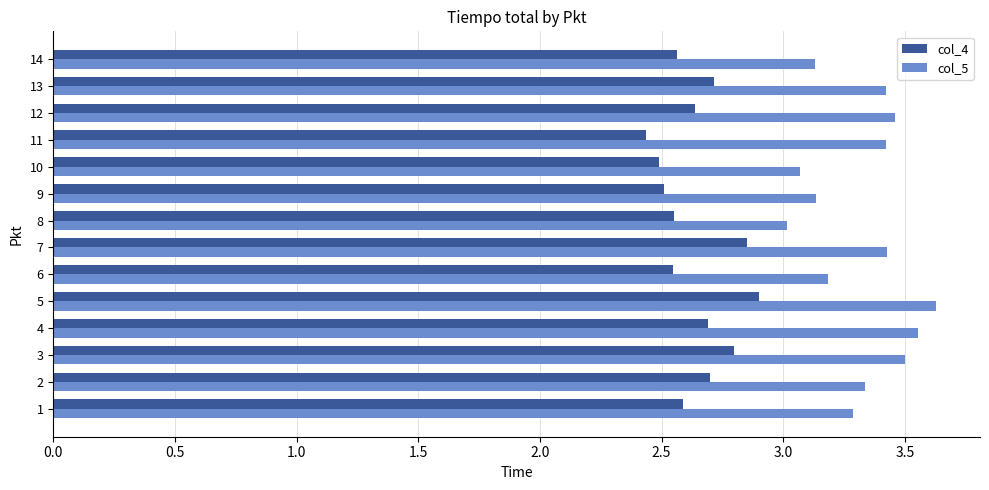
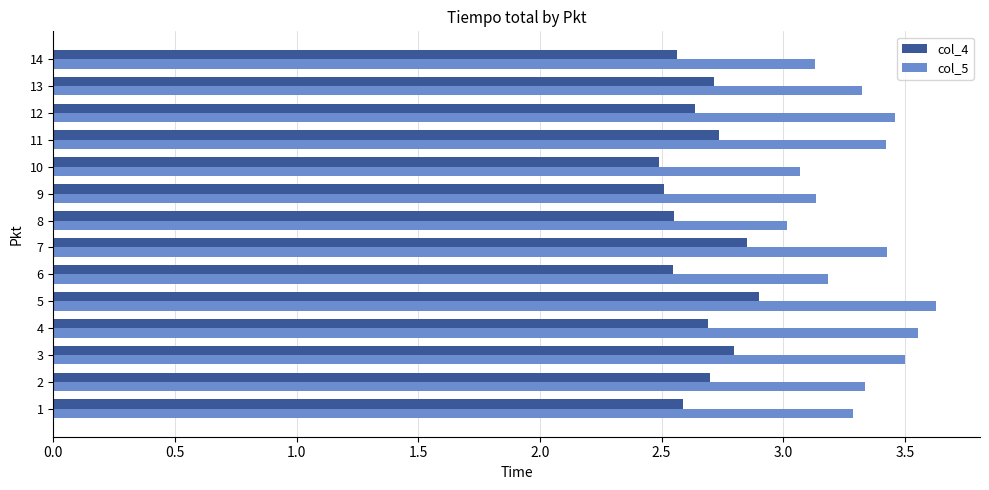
  {
    "col_4": {
      "14": 2.56,
      "13": 2.71,
      "12": 2.64,
-     "11": 2.44,
+     "11": 2.74,
      "10": 2.49,
      "9": 2.51,
      "8": 2.55,
      "7": 2.85,
      "6": 2.55,
      "5": 2.90,
      "4": 2.69,
      "3": 2.80,
      "2": 2.70,
      "1": 2.59
    },
    "col_5": {
      "14": 3.13,
-     "13": 3.42,
+     "13": 3.32,
      "12": 3.46,
      "11": 3.42,
      "10": 3.07,
      "9": 3.14,
      "8": 3.01,
      "7": 3.42,
      "6": 3.18,
      "5": 3.63,
      "4": 3.55,
      "3": 3.50,
      "2": 3.34,
      "1": 3.29
    }
  }
